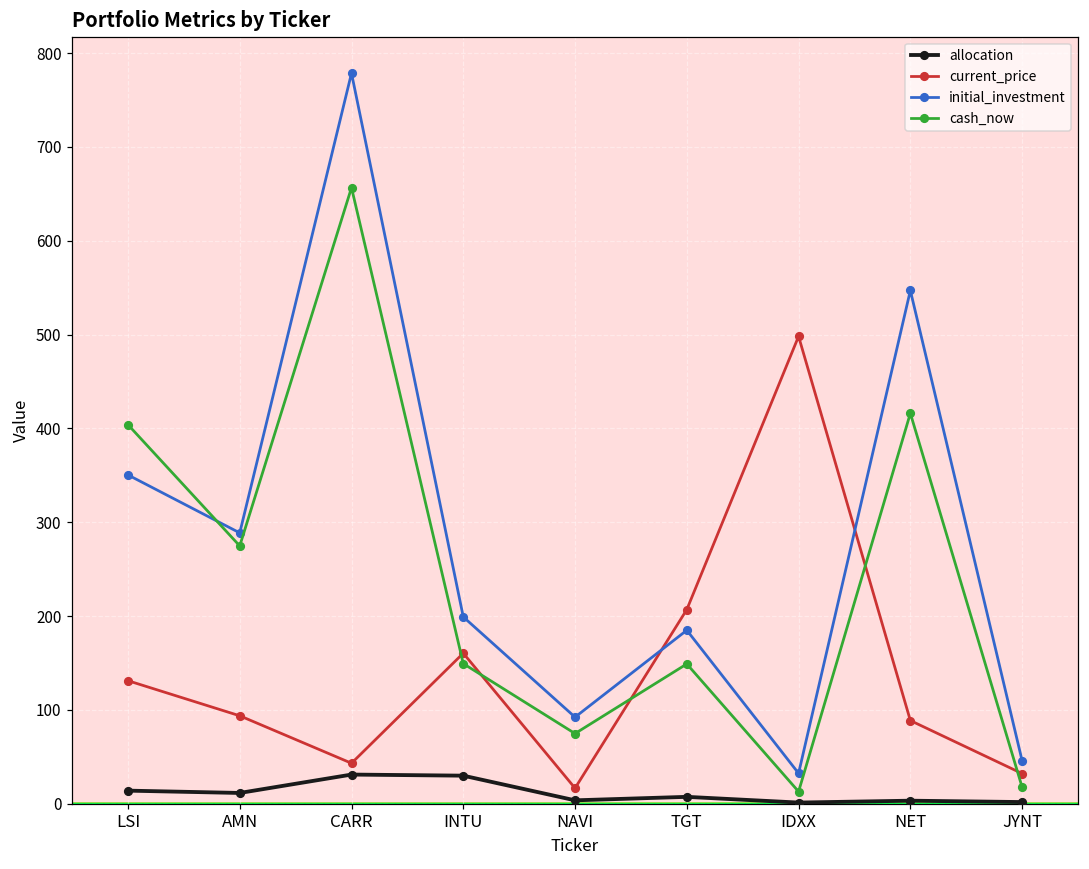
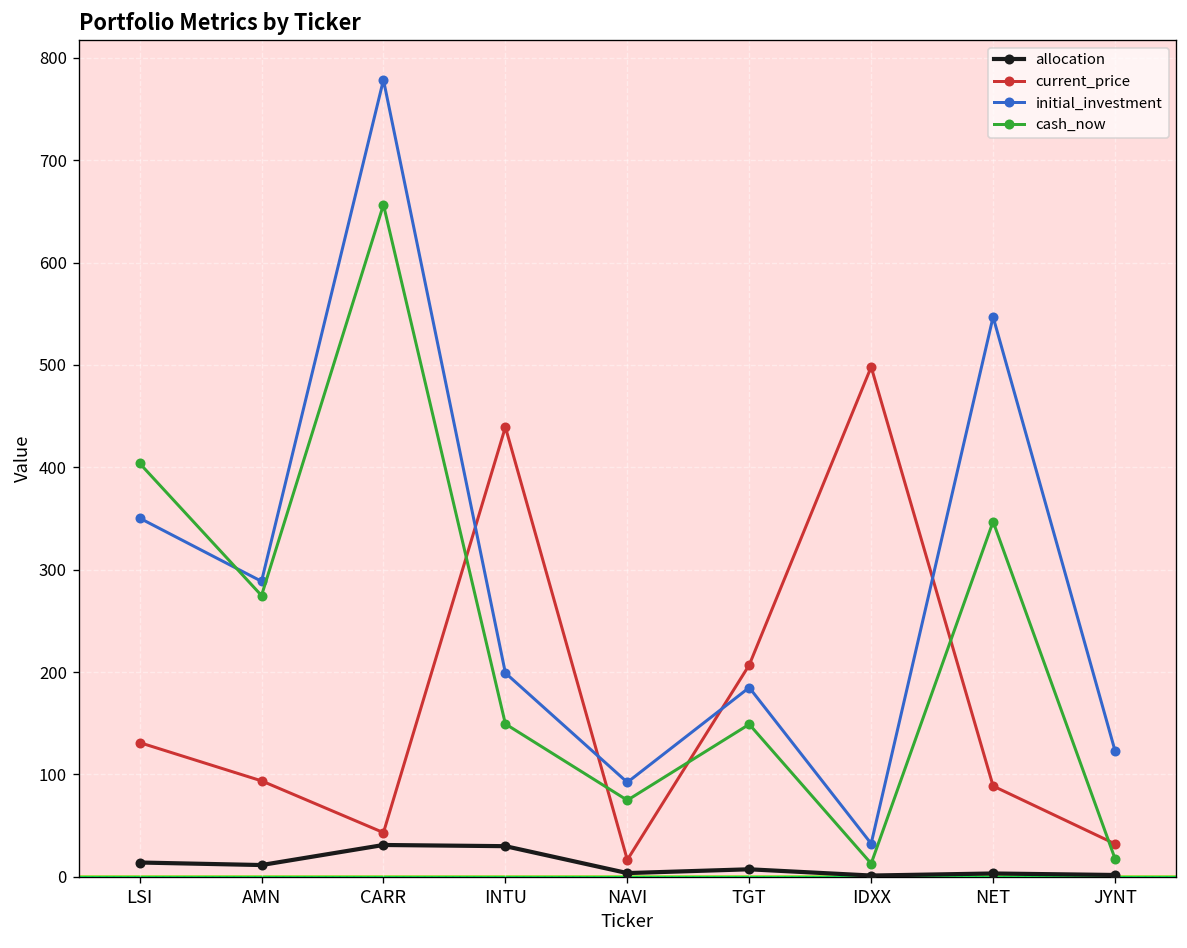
  {
    "allocation": {
      "LSI": 10,
      "AMN": 10,
      "CARR": 30,
      "INTU": 30,
      "NAVI": 0,
      "TGT": 10,
      "IDXX": 0,
      "NET": 0,
      "JYNT": 0
    },
    "current_price": {
      "LSI": 130,
      "AMN": 90,
      "CARR": 40,
-     "INTU": 160,
+     "INTU": 440,
      "NAVI": 20,
      "TGT": 210,
      "IDXX": 500,
      "NET": 90,
      "JYNT": 30
    },
    "initial_investment": {
      "LSI": 350,
      "AMN": 290,
      "CARR": 780,
      "INTU": 200,
      "NAVI": 90,
      "TGT": 180,
      "IDXX": 30,
      "NET": 550,
-     "JYNT": 50
+     "JYNT": 120
    },
    "cash_now": {
      "LSI": 400,
      "AMN": 270,
      "CARR": 660,
      "INTU": 150,
      "NAVI": 70,
      "TGT": 150,
      "IDXX": 10,
-     "NET": 420,
+     "NET": 350,
      "JYNT": 20
    }
  }
